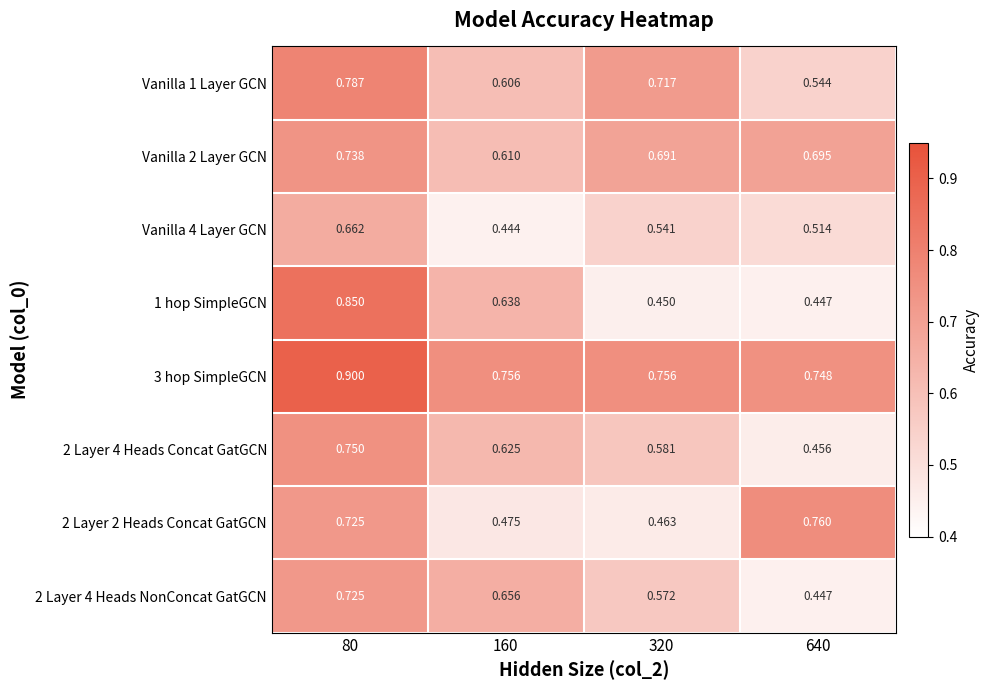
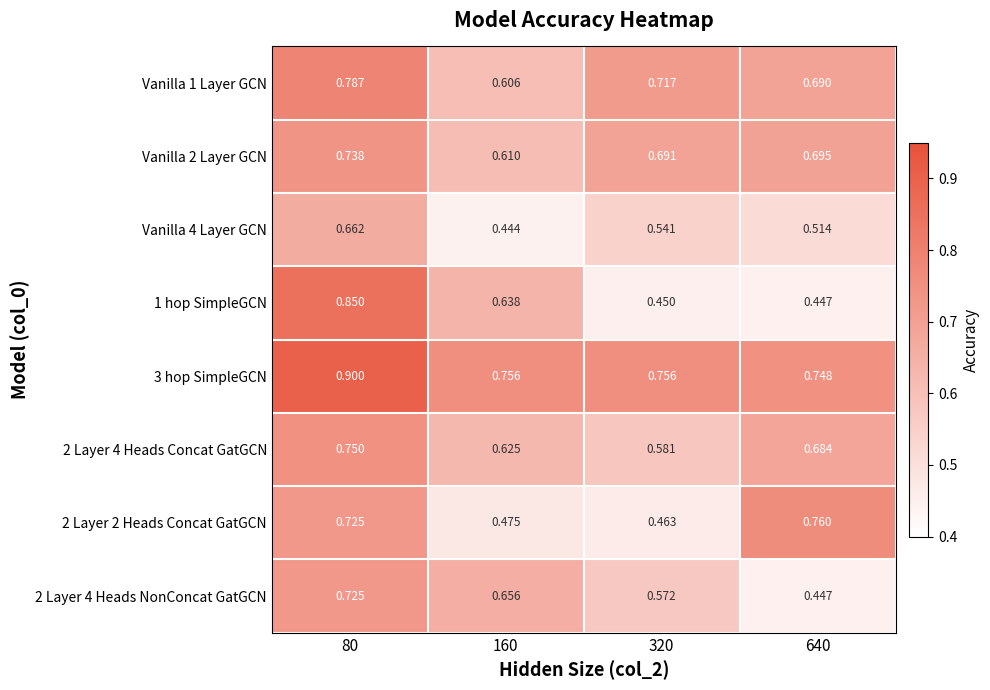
  {
    "Vanilla 1 Layer GCN": {
      "80": 0.787,
      "160": 0.606,
      "320": 0.717,
-     "640": 0.544
+     "640": 0.690
    },
    "Vanilla 2 Layer GCN": {
      "80": 0.738,
      "160": 0.610,
      "320": 0.691,
      "640": 0.695
    },
    "Vanilla 4 Layer GCN": {
      "80": 0.662,
      "160": 0.444,
      "320": 0.541,
      "640": 0.514
    },
    "1 hop SimpleGCN": {
      "80": 0.850,
      "160": 0.638,
      "320": 0.450,
      "640": 0.447
    },
    "3 hop SimpleGCN": {
      "80": 0.900,
      "160": 0.756,
      "320": 0.756,
      "640": 0.748
    },
    "2 Layer 4 Heads Concat GatGCN": {
      "80": 0.750,
      "160": 0.625,
      "320": 0.581,
-     "640": 0.456
+     "640": 0.684
    },
    "2 Layer 2 Heads Concat GatGCN": {
      "80": 0.725,
      "160": 0.475,
      "320": 0.463,
      "640": 0.760
    },
    "2 Layer 4 Heads NonConcat GatGCN": {
      "80": 0.725,
      "160": 0.656,
      "320": 0.572,
      "640": 0.447
    }
  }
